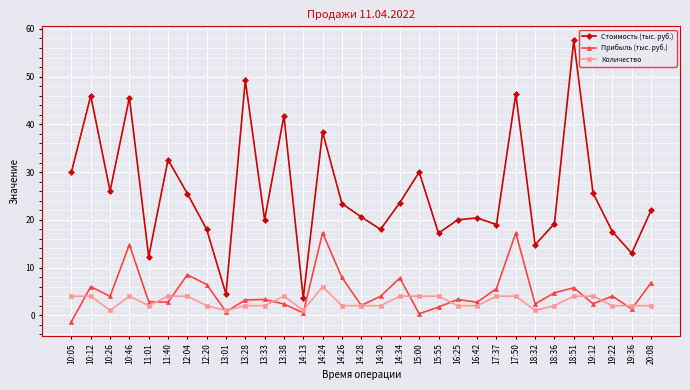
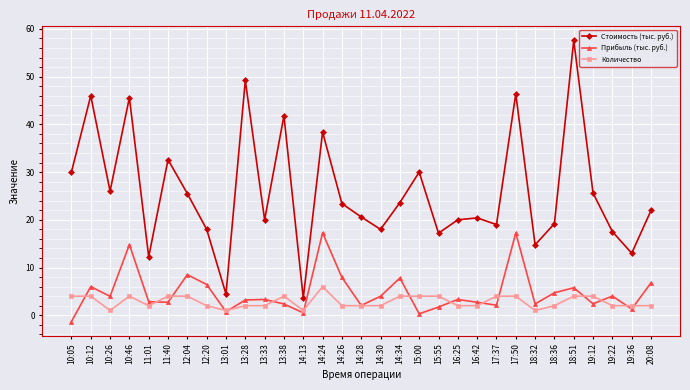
  {
    "Стоимость (тыс. руб.)": {
      "10:05": 30,
      "10:12": 46,
      "10:26": 26,
      "10:46": 46,
      "11:01": 12,
      "11:40": 33,
      "12:04": 26,
      "12:20": 18,
      "13:01": 4,
      "13:28": 49,
      "13:33": 20,
      "13:38": 42,
      "14:13": 4,
      "14:24": 38,
      "14:26": 23,
      "14:28": 21,
      "14:30": 18,
      "14:34": 24,
      "15:00": 30,
      "15:55": 17,
      "16:25": 20,
      "16:42": 20,
      "17:37": 19,
      "17:50": 46,
      "18:32": 15,
      "18:36": 19,
      "18:51": 58,
      "19:12": 26,
      "19:22": 18,
      "19:36": 13,
      "20:08": 22
    },
    "Прибыль (тыс. руб.)": {
      "10:05": -1,
      "10:12": 6,
      "10:26": 4,
      "10:46": 15,
      "11:01": 3,
      "11:40": 3,
      "12:04": 9,
      "12:20": 6,
      "13:28": 3,
      "13:33": 3,
      "13:38": 2,
      "14:24": 17,
      "14:26": 8,
      "14:30": 4,
      "14:34": 8,
      "15:00": 0,
      "15:55": 2,
      "16:25": 3,
      "16:42": 3,
-     "17:37": 6,
+     "17:37": 2,
      "17:50": 17,
      "18:32": 2,
      "18:36": 5,
      "18:51": 6,
      "19:12": 2,
      "19:22": 4,
      "19:36": 1,
      "20:08": 7
    },
    "Количество": {
      "10:05": 4,
      "10:12": 4,
      "10:26": 1,
      "10:46": 4,
      "11:01": 2,
      "11:40": 4,
      "12:04": 4,
      "12:20": 2,
      "13:28": 2,
      "13:33": 2,
      "13:38": 4,
      "14:24": 6,
      "14:26": 2,
      "14:30": 2,
      "14:34": 4,
      "15:00": 4,
      "15:55": 4,
      "16:25": 2,
      "16:42": 2,
      "17:37": 4,
      "17:50": 4,
      "18:32": 1,
      "18:36": 2,
      "18:51": 4,
      "19:12": 4,
      "19:22": 2,
      "19:36": 2,
      "20:08": 2
    }
  }
